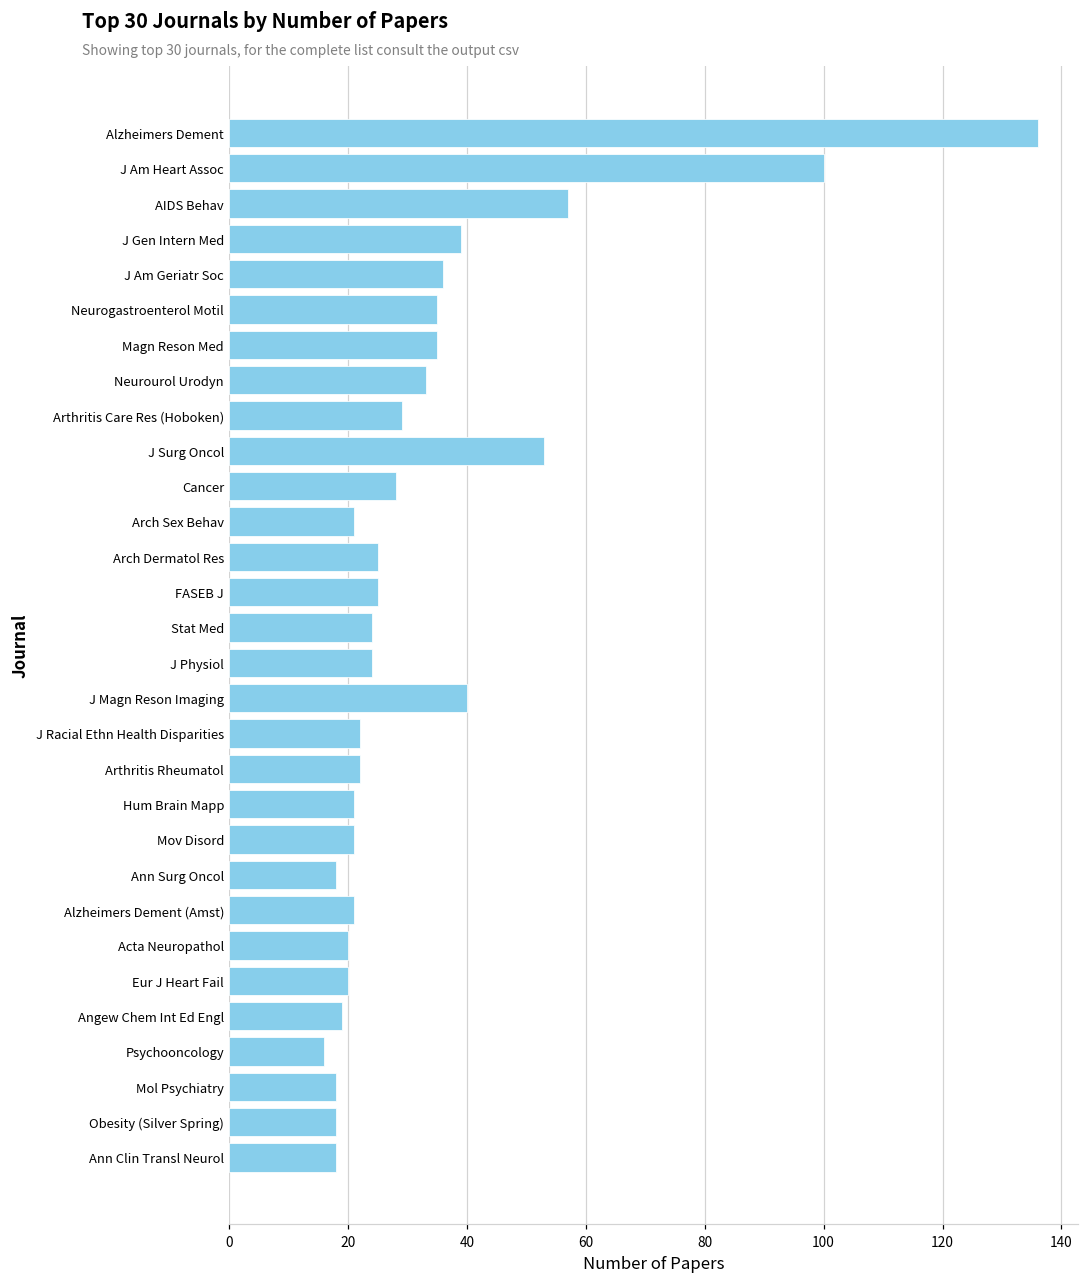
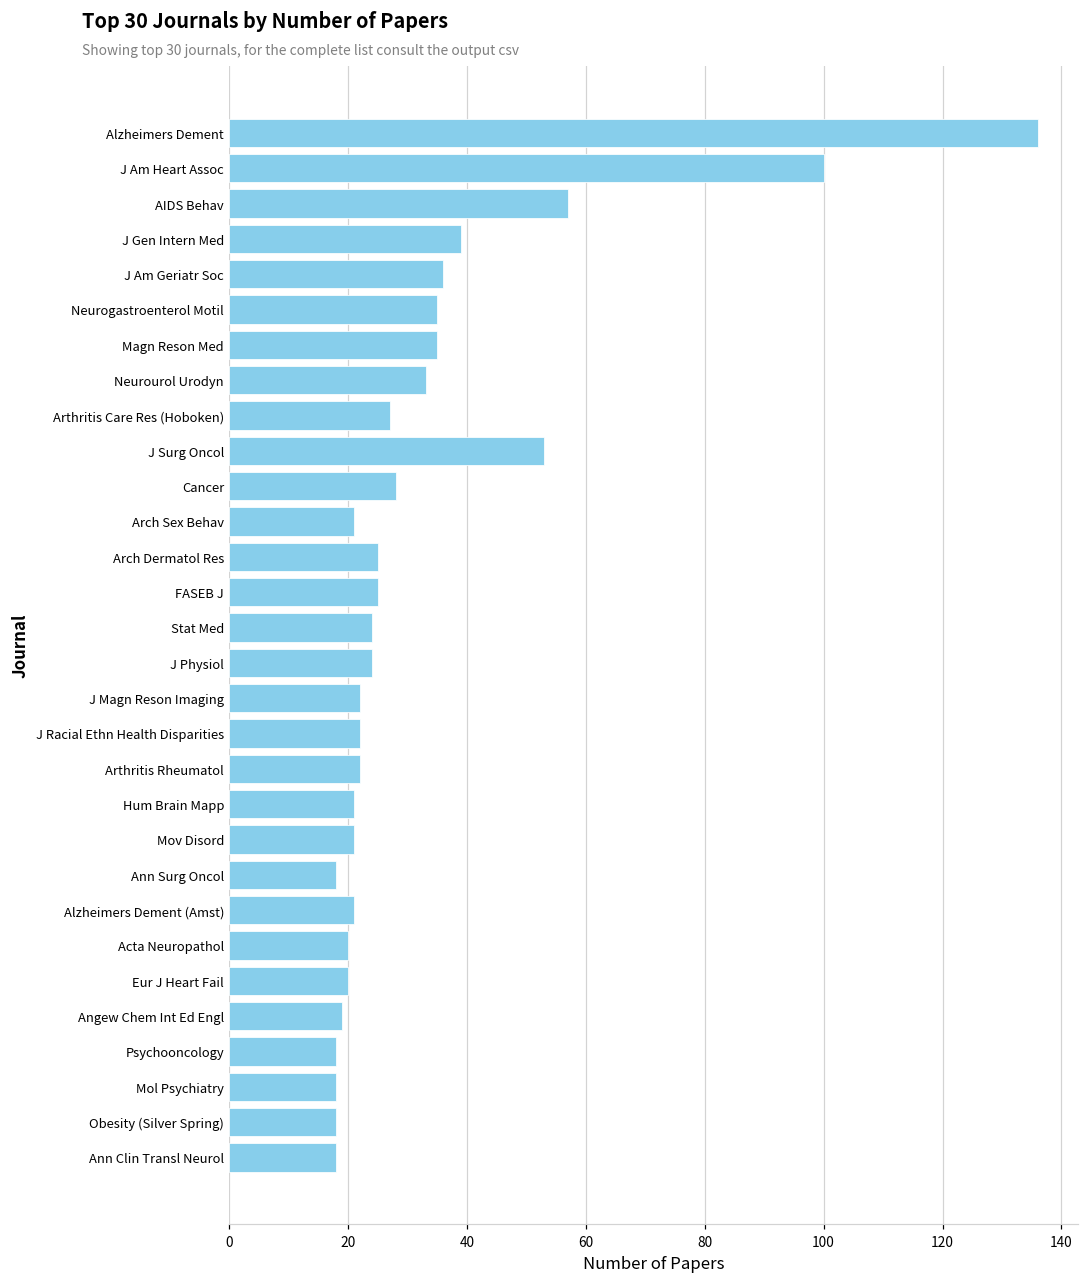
  {
    "Alzheimers Dement": 136,
    "J Am Heart Assoc": 100,
    "AIDS Behav": 57,
    "J Gen Intern Med": 39,
    "J Am Geriatr Soc": 36,
    "Neurogastroenterol Motil": 35,
    "Magn Reson Med": 35,
    "Neurourol Urodyn": 33,
-   "Arthritis Care Res (Hoboken)": 29,
+   "Arthritis Care Res (Hoboken)": 27,
    "J Surg Oncol": 53,
    "Cancer": 28,
    "Arch Sex Behav": 21,
    "Arch Dermatol Res": 25,
    "FASEB J": 25,
    "Stat Med": 24,
    "J Physiol": 24,
-   "J Magn Reson Imaging": 40,
+   "J Magn Reson Imaging": 22,
    "J Racial Ethn Health Disparities": 22,
    "Arthritis Rheumatol": 22,
    "Hum Brain Mapp": 21,
    "Mov Disord": 21,
    "Ann Surg Oncol": 18,
    "Alzheimers Dement (Amst)": 21,
    "Acta Neuropathol": 20,
    "Eur J Heart Fail": 20,
    "Angew Chem Int Ed Engl": 19,
-   "Psychooncology": 16,
+   "Psychooncology": 18,
    "Mol Psychiatry": 18,
    "Obesity (Silver Spring)": 18,
    "Ann Clin Transl Neurol": 18
  }
